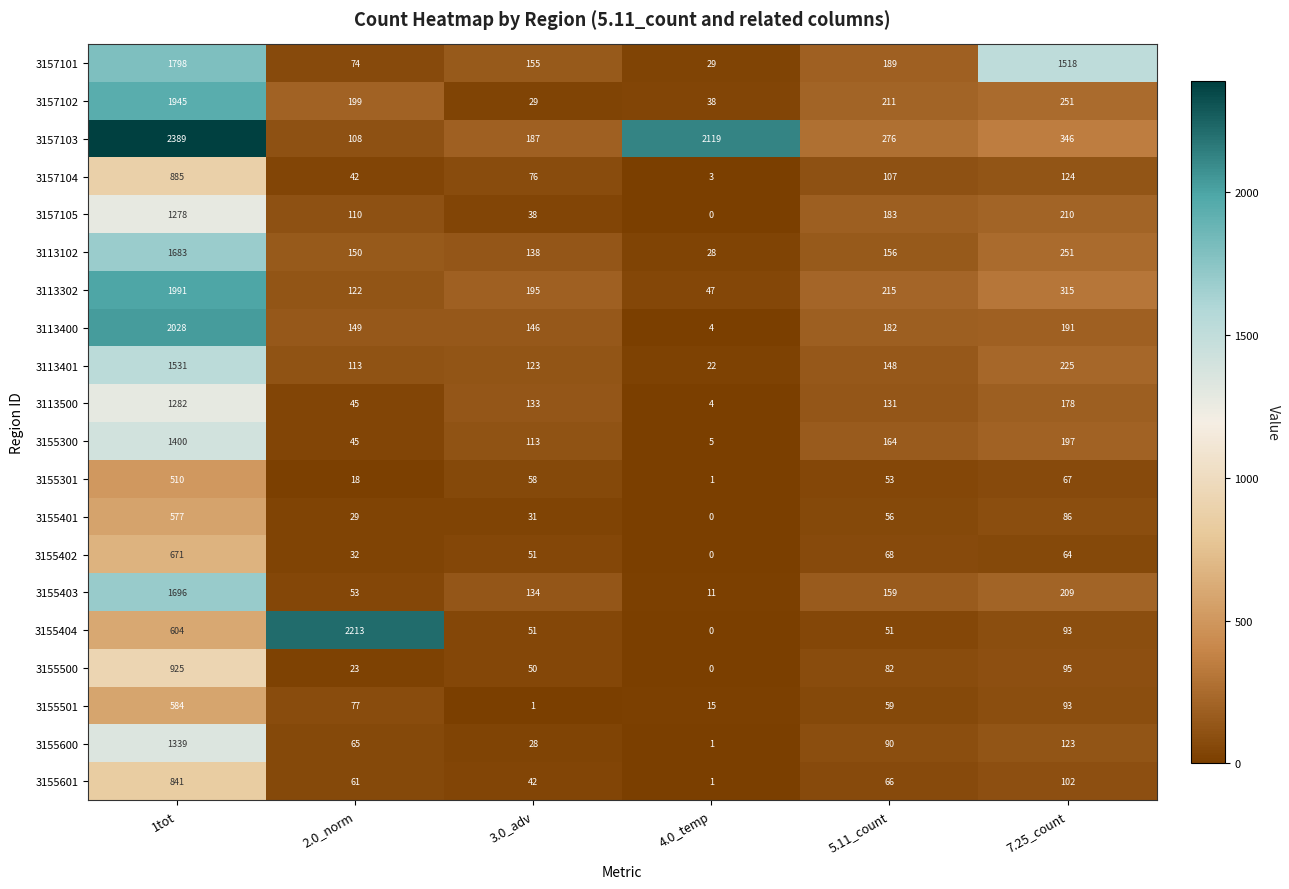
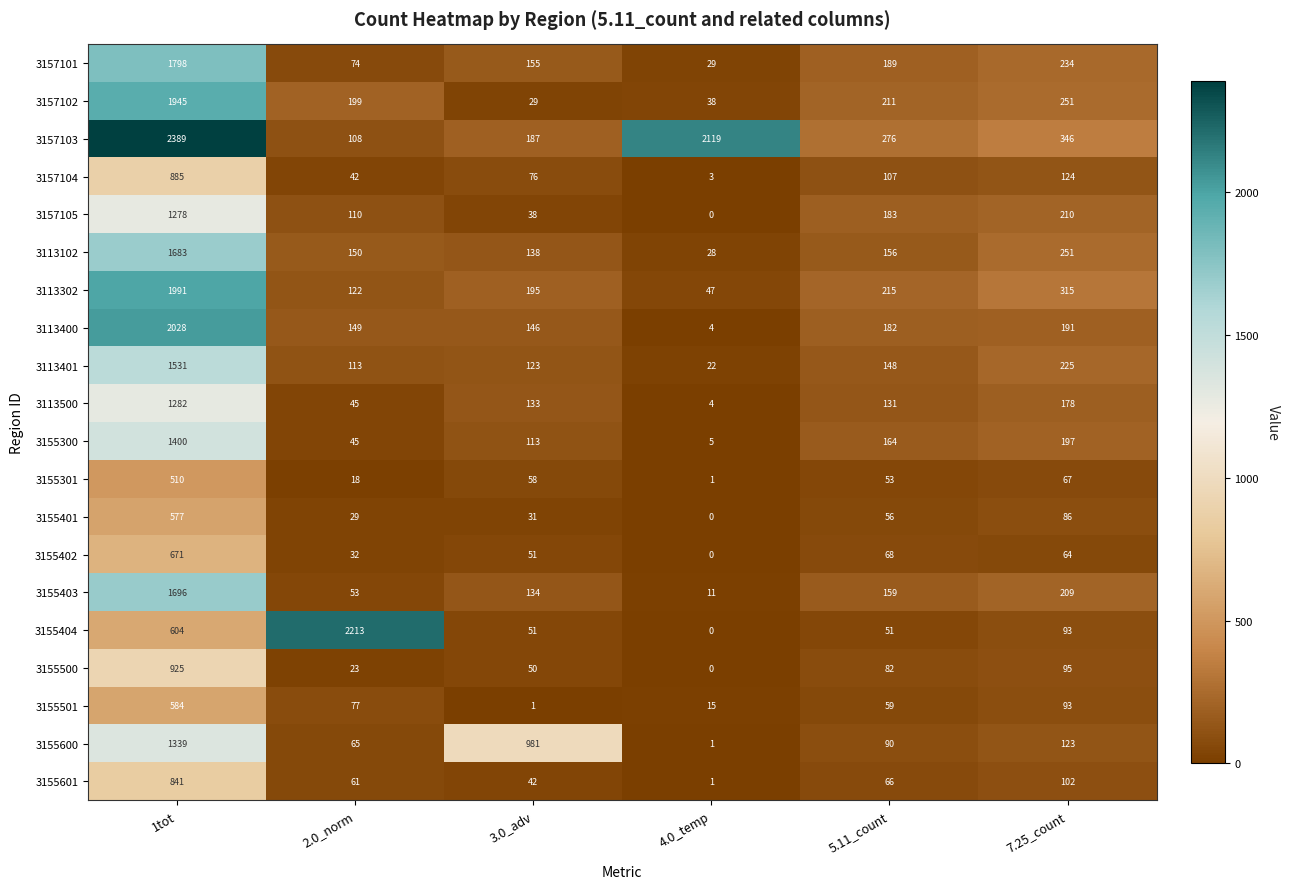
  {
    "3157101": {
      "1tot": 1798,
      "2.0_norm": 74,
      "3.0_adv": 155,
      "4.0_temp": 29,
      "5.11_count": 189,
-     "7.25_count": 1518
+     "7.25_count": 234
    },
    "3157102": {
      "1tot": 1945,
      "2.0_norm": 199,
      "3.0_adv": 29,
      "4.0_temp": 38,
      "5.11_count": 211,
      "7.25_count": 251
    },
    "3157103": {
      "1tot": 2389,
      "2.0_norm": 108,
      "3.0_adv": 187,
      "4.0_temp": 2119,
      "5.11_count": 276,
      "7.25_count": 346
    },
    "3157104": {
      "1tot": 885,
      "2.0_norm": 42,
      "3.0_adv": 76,
      "4.0_temp": 3,
      "5.11_count": 107,
      "7.25_count": 124
    },
    "3157105": {
      "1tot": 1278,
      "2.0_norm": 110,
      "3.0_adv": 38,
      "4.0_temp": 0,
      "5.11_count": 183,
      "7.25_count": 210
    },
    "3113102": {
      "1tot": 1683,
      "2.0_norm": 150,
      "3.0_adv": 138,
      "4.0_temp": 28,
      "5.11_count": 156,
      "7.25_count": 251
    },
    "3113302": {
      "1tot": 1991,
      "2.0_norm": 122,
      "3.0_adv": 195,
      "4.0_temp": 47,
      "5.11_count": 215,
      "7.25_count": 315
    },
    "3113400": {
      "1tot": 2028,
      "2.0_norm": 149,
      "3.0_adv": 146,
      "4.0_temp": 4,
      "5.11_count": 182,
      "7.25_count": 191
    },
    "3113401": {
      "1tot": 1531,
      "2.0_norm": 113,
      "3.0_adv": 123,
      "4.0_temp": 22,
      "5.11_count": 148,
      "7.25_count": 225
    },
    "3113500": {
      "1tot": 1282,
      "2.0_norm": 45,
      "3.0_adv": 133,
      "4.0_temp": 4,
      "5.11_count": 131,
      "7.25_count": 178
    },
    "3155300": {
      "1tot": 1400,
      "2.0_norm": 45,
      "3.0_adv": 113,
      "4.0_temp": 5,
      "5.11_count": 164,
      "7.25_count": 197
    },
    "3155301": {
      "1tot": 510,
      "2.0_norm": 18,
      "3.0_adv": 58,
      "4.0_temp": 1,
      "5.11_count": 53,
      "7.25_count": 67
    },
    "3155401": {
      "1tot": 577,
      "2.0_norm": 29,
      "3.0_adv": 31,
      "4.0_temp": 0,
      "5.11_count": 56,
      "7.25_count": 86
    },
    "3155402": {
      "1tot": 671,
      "2.0_norm": 32,
      "3.0_adv": 51,
      "4.0_temp": 0,
      "5.11_count": 68,
      "7.25_count": 64
    },
    "3155403": {
      "1tot": 1696,
      "2.0_norm": 53,
      "3.0_adv": 134,
      "4.0_temp": 11,
      "5.11_count": 159,
      "7.25_count": 209
    },
    "3155404": {
      "1tot": 604,
      "2.0_norm": 2213,
      "3.0_adv": 51,
      "4.0_temp": 0,
      "5.11_count": 51,
      "7.25_count": 93
    },
    "3155500": {
      "1tot": 925,
      "2.0_norm": 23,
      "3.0_adv": 50,
      "4.0_temp": 0,
      "5.11_count": 82,
      "7.25_count": 95
    },
    "3155501": {
      "1tot": 584,
      "2.0_norm": 77,
      "3.0_adv": 1,
      "4.0_temp": 15,
      "5.11_count": 59,
      "7.25_count": 93
    },
    "3155600": {
      "1tot": 1339,
      "2.0_norm": 65,
-     "3.0_adv": 28,
+     "3.0_adv": 981,
      "4.0_temp": 1,
      "5.11_count": 90,
      "7.25_count": 123
    },
    "3155601": {
      "1tot": 841,
      "2.0_norm": 61,
      "3.0_adv": 42,
      "4.0_temp": 1,
      "5.11_count": 66,
      "7.25_count": 102
    }
  }
